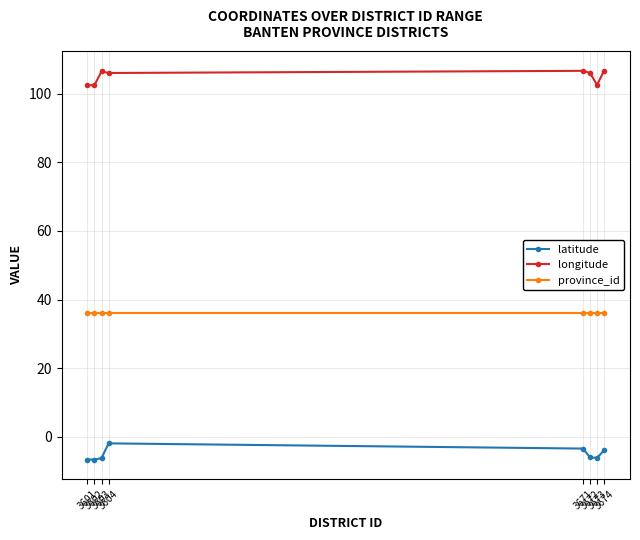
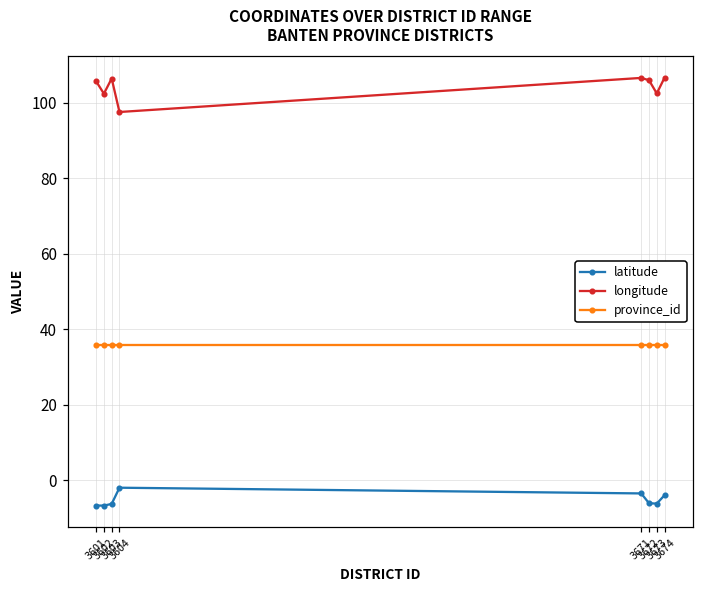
  {
    "latitude": {
      "3601": -7,
      "3602": -7,
      "3603": -6,
      "3604": -2,
      "3671": -3,
      "3672": -6,
      "3673": -6,
      "3674": -4
    },
    "longitude": {
-     "3601": 102,
+     "3601": 106,
      "3602": 102,
      "3603": 106,
-     "3604": 106,
+     "3604": 98,
      "3671": 107,
      "3672": 106,
      "3673": 103,
      "3674": 107
    },
    "province_id": {
      "3601": 36,
      "3602": 36,
      "3603": 36,
      "3604": 36,
      "3671": 36,
      "3672": 36,
      "3673": 36,
      "3674": 36
    }
  }
